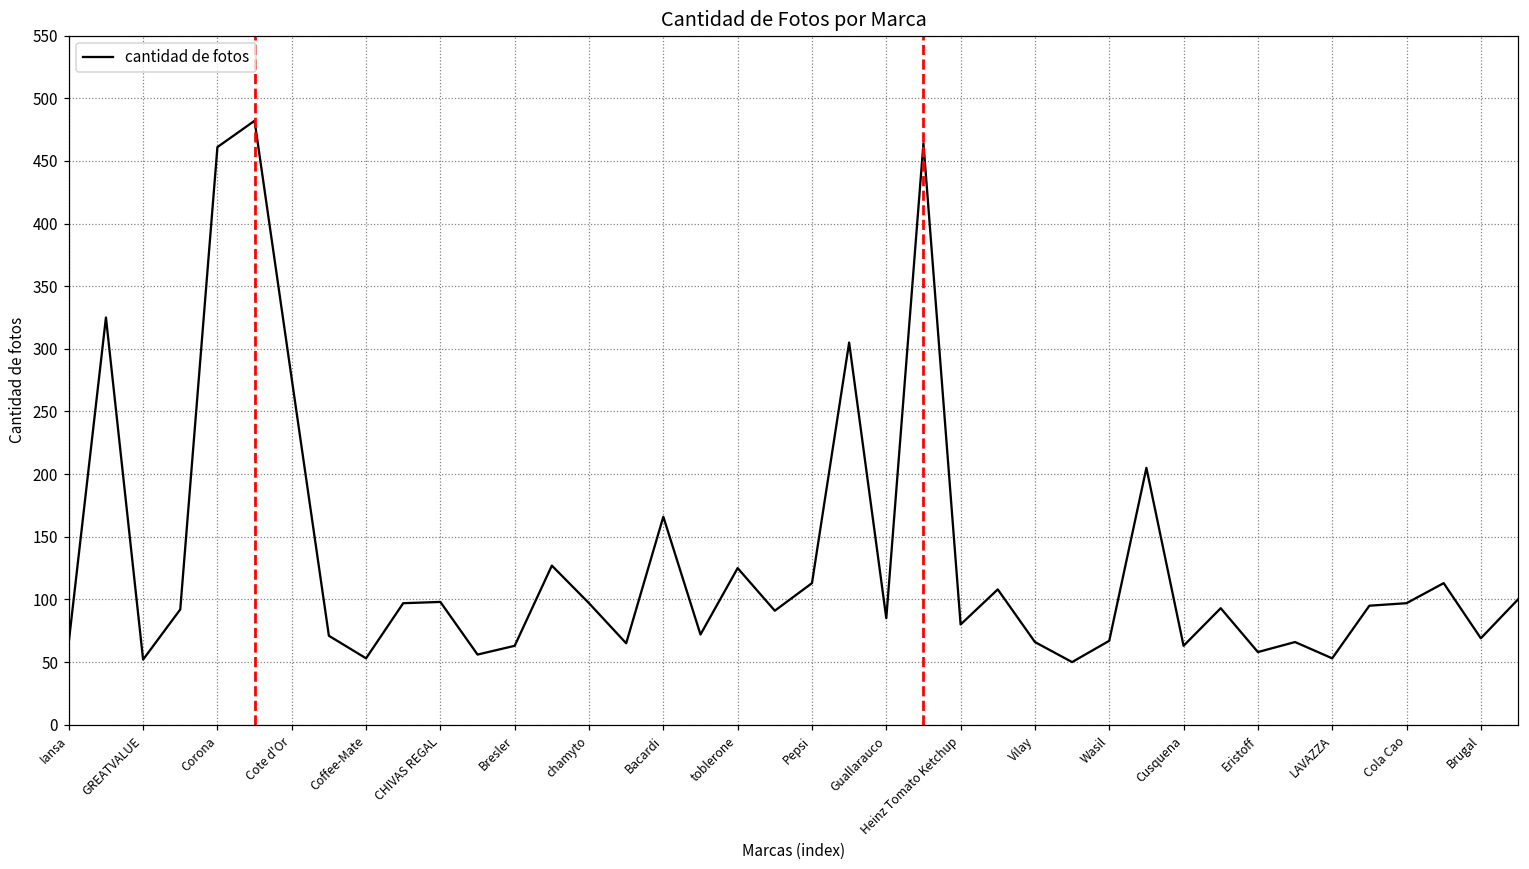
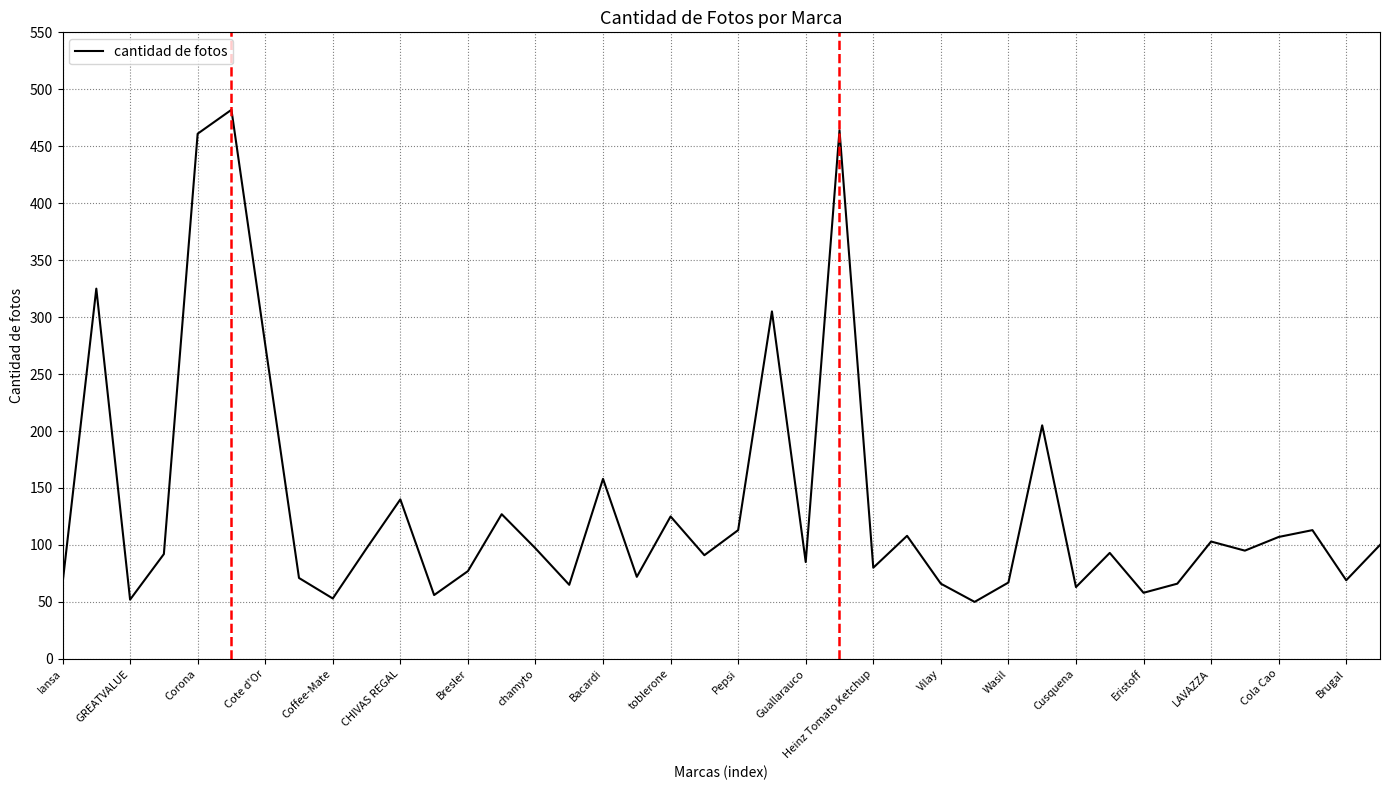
  {
    "Iansa": 66,
    "GREATVALUE": 52,
    "Corona": 461,
    "Cote d'Or": 276,
    "Coffee-Mate": 53,
-   "CHIVAS REGAL": 98,
-   "Bresler": 63,
+   "CHIVAS REGAL": 140,
+   "Bresler": 77,
    "chamyto": 97,
-   "Bacardi": 166,
+   "Bacardi": 158,
    "toblerone": 125,
    "Pepsi": 113,
    "Guallarauco": 85,
    "Heinz Tomato Ketchup": 80,
    "Vilay": 66,
    "Wasil": 67,
    "Cusquena": 63,
    "Eristoff": 58,
-   "LAVAZZA": 53,
-   "Cola Cao": 97,
+   "LAVAZZA": 103,
+   "Cola Cao": 107,
    "Brugal": 69
  }
